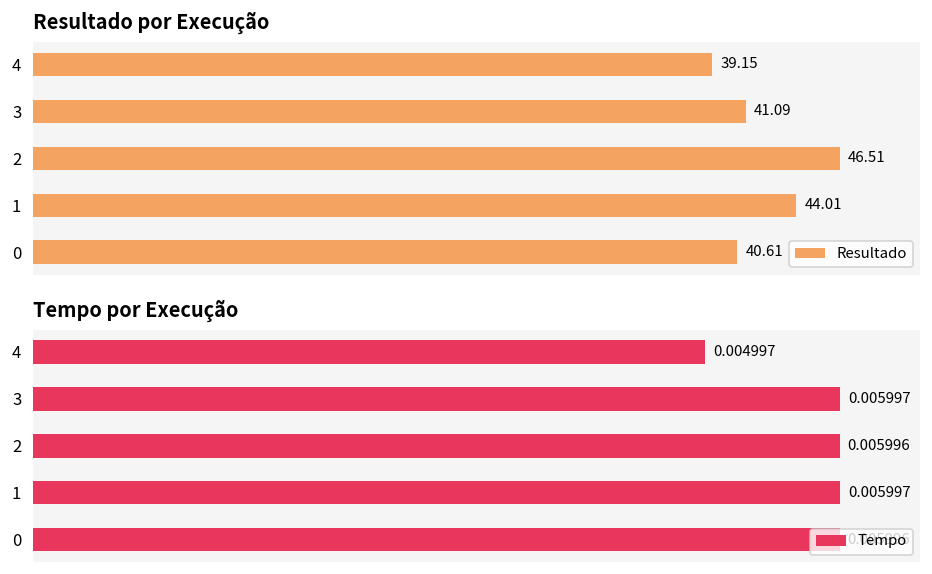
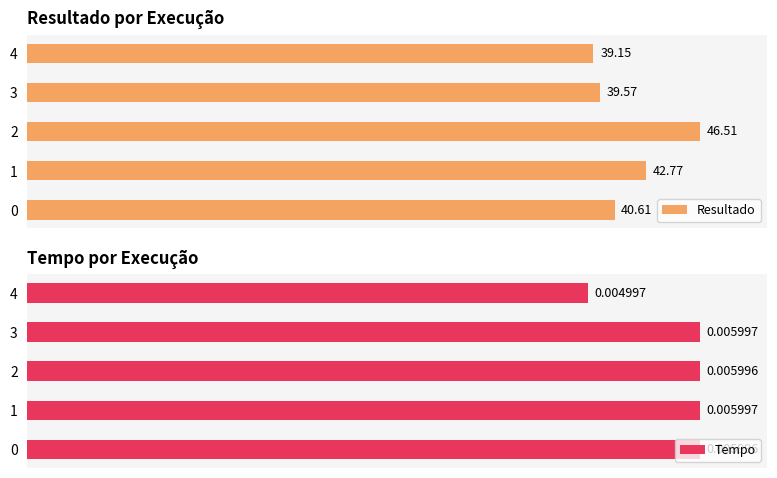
  {
    "Resultado por Execução": {
-     "3": 41.09,
-     "1": 44.01
+     "3": 39.57,
+     "1": 42.77
    }
  }
